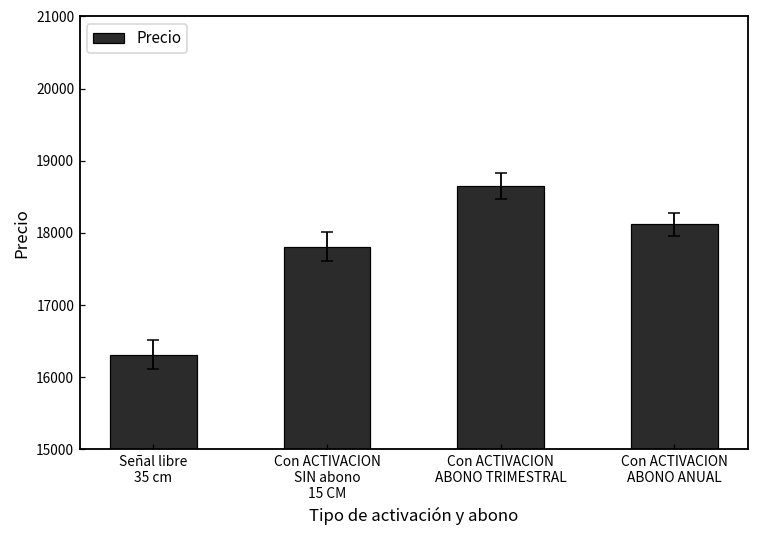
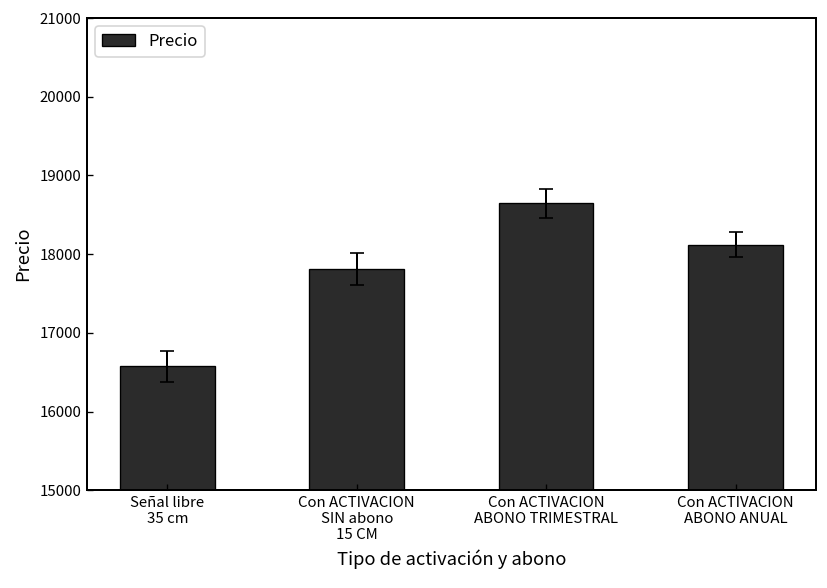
  {
    "Precio": {
-     "Señal libre 35 cm": 16300,
+     "Señal libre 35 cm": 16600,
      "Con ACTIVACION SIN abono 15 CM": 17800,
      "Con ACTIVACION ABONO TRIMESTRAL": 18600,
      "Con ACTIVACION ABONO ANUAL": 18100
    }
  }
